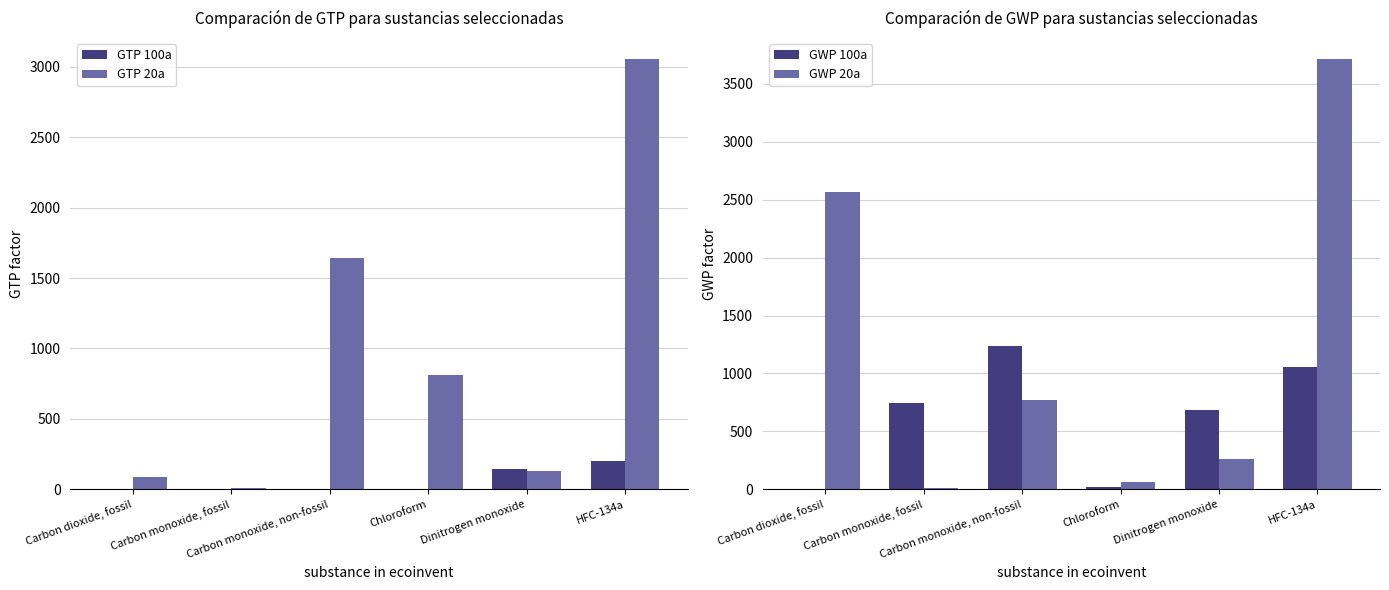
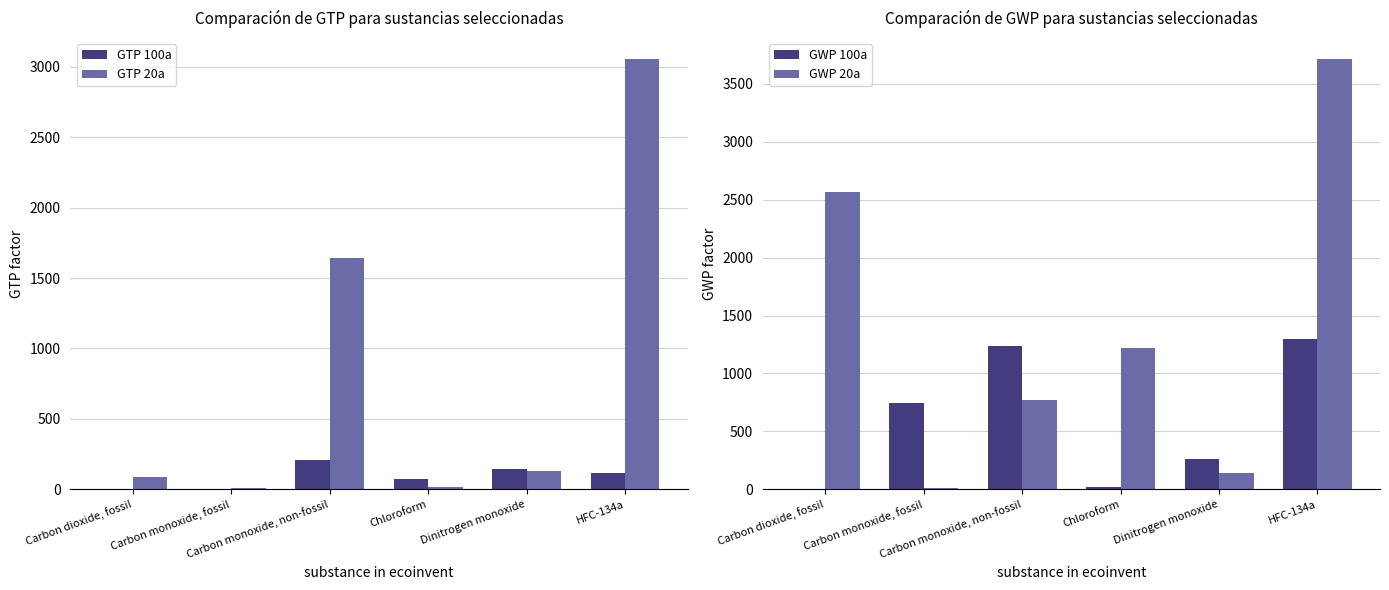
  {
    "Comparación de GTP para sustancias seleccionadas": {
      "GTP 100a": {
-       "Carbon monoxide, non-fossil": 0,
-       "Chloroform": 0,
+       "Carbon monoxide, non-fossil": 210,
+       "Chloroform": 70,
        "Dinitrogen monoxide": 150,
-       "HFC-134a": 200
+       "HFC-134a": 110
      },
      "GTP 20a": {
        "Carbon dioxide, fossil": 80,
        "Carbon monoxide, non-fossil": 1640,
-       "Chloroform": 810,
+       "Chloroform": 20,
        "Dinitrogen monoxide": 130,
        "HFC-134a": 3050
      }
    },
    "Comparación de GWP para sustancias seleccionadas": {
      "GWP 100a": {
        "Carbon monoxide, fossil": 750,
        "Carbon monoxide, non-fossil": 1240,
-       "Dinitrogen monoxide": 680,
-       "HFC-134a": 1050
+       "Dinitrogen monoxide": 260,
+       "HFC-134a": 1300
      },
      "GWP 20a": {
        "Carbon dioxide, fossil": 2570,
        "Carbon monoxide, non-fossil": 770,
-       "Chloroform": 60,
-       "Dinitrogen monoxide": 260,
+       "Chloroform": 1220,
+       "Dinitrogen monoxide": 140,
        "HFC-134a": 3710
      }
    }
  }
